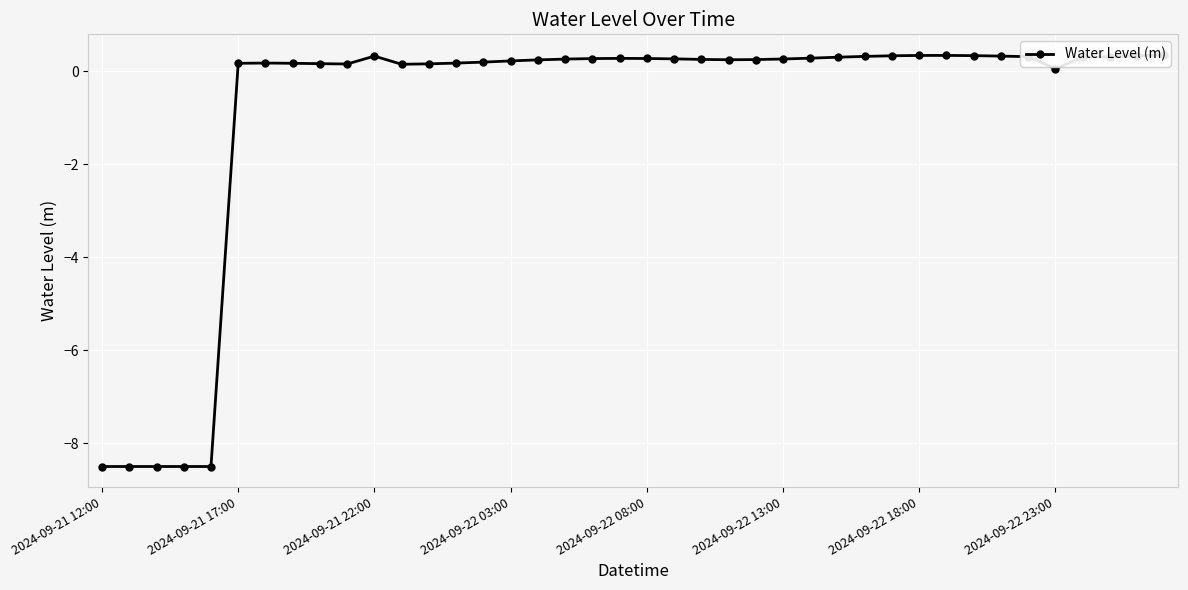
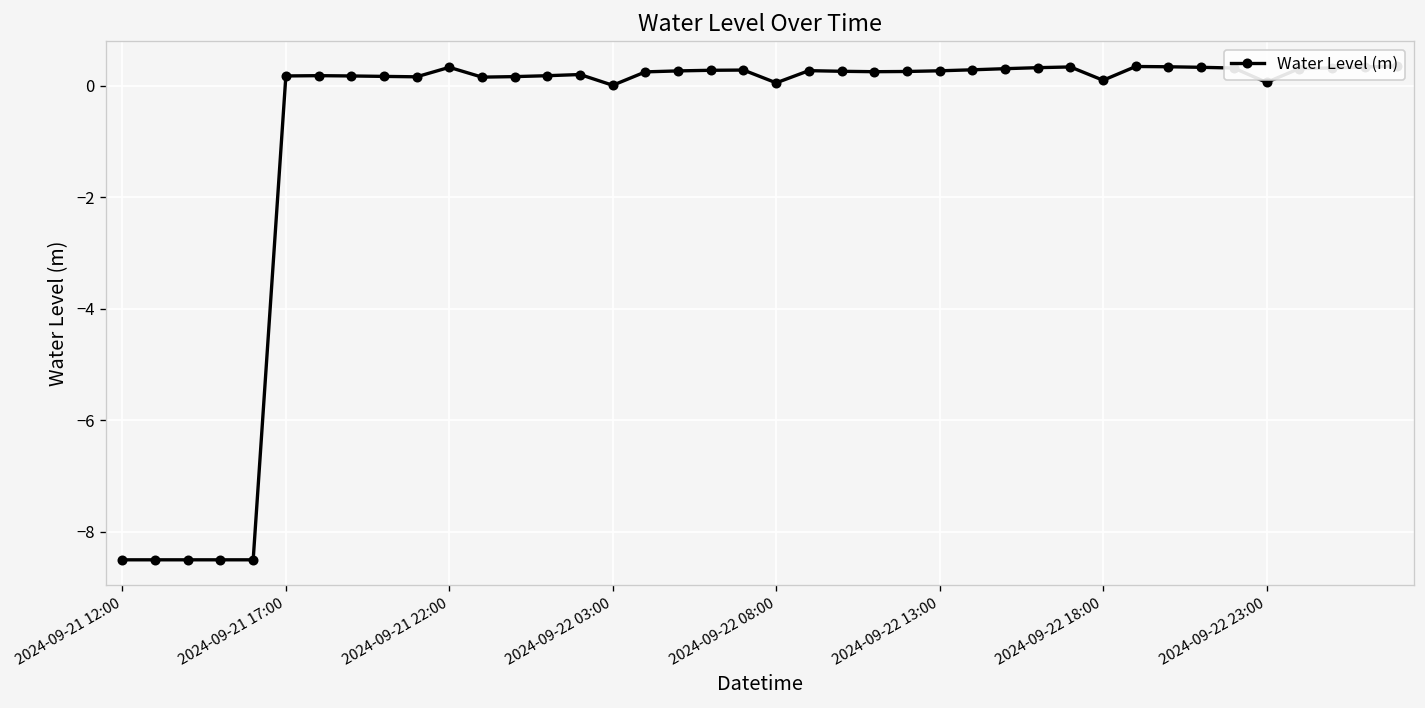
  {
    "2024-09-21 12:00": -8.5,
    "2024-09-21 17:00": 0.2,
    "2024-09-21 22:00": 0.3,
-   "2024-09-22 03:00": 0.2,
-   "2024-09-22 08:00": 0.3,
+   "2024-09-22 03:00": 0.0,
+   "2024-09-22 08:00": 0.1,
    "2024-09-22 13:00": 0.3,
-   "2024-09-22 18:00": 0.3,
+   "2024-09-22 18:00": 0.1,
    "2024-09-22 23:00": 0.1
  }
